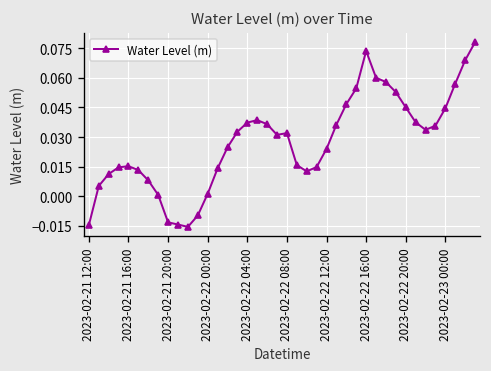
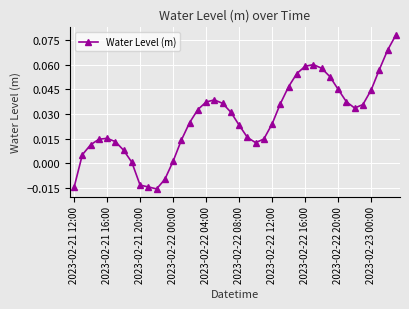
  {
    "2023-02-21 12:00": -0.015,
    "2023-02-21 16:00": 0.015,
    "2023-02-21 20:00": -0.013,
    "2023-02-22 00:00": 0.001,
    "2023-02-22 04:00": 0.037,
-   "2023-02-22 08:00": 0.032,
+   "2023-02-22 08:00": 0.023,
    "2023-02-22 12:00": 0.024,
-   "2023-02-22 16:00": 0.074,
+   "2023-02-22 16:00": 0.059,
    "2023-02-22 20:00": 0.045,
    "2023-02-23 00:00": 0.045
  }
